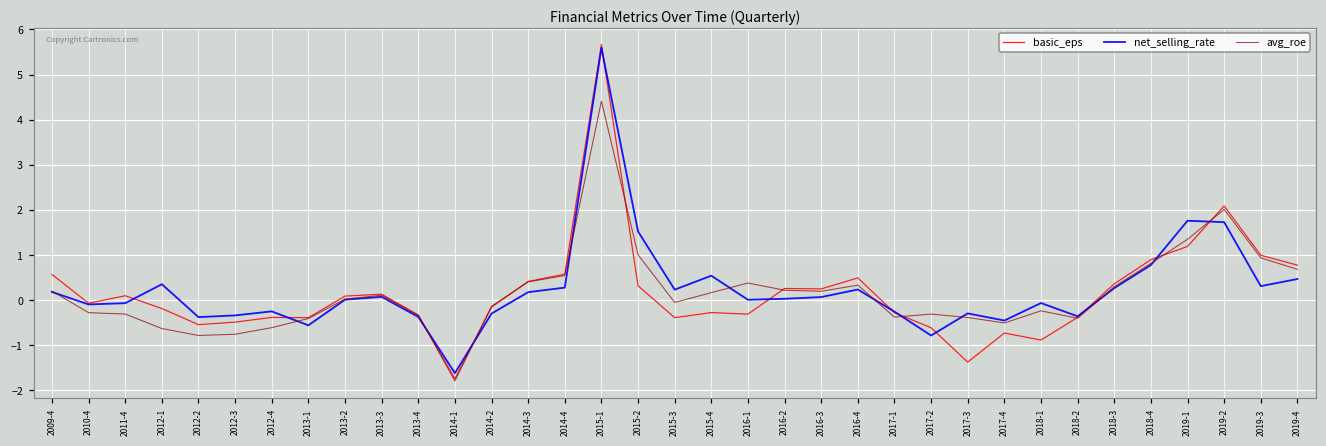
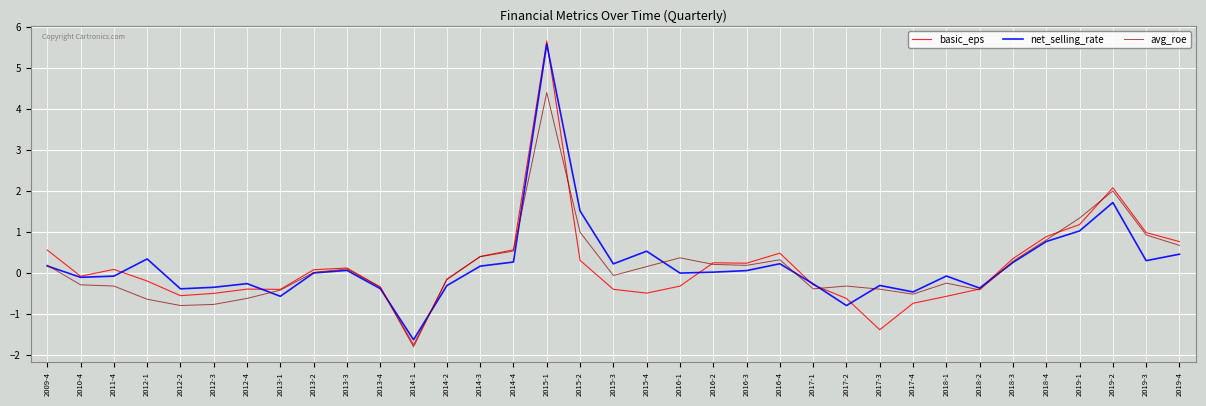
  {
    "basic_eps": {
      "2009-4": 0.6,
      "2011-4": 0.1,
      "2012-1": -0.2,
      "2012-2": -0.6,
      "2012-3": -0.5,
      "2012-4": -0.4,
      "2013-2": 0.1,
      "2015-1": 5.7,
      "2015-2": 0.3,
      "2015-3": -0.4,
-     "2015-4": -0.3,
+     "2015-4": -0.5,
      "2016-1": -0.3,
      "2016-4": 0.5,
      "2017-2": -0.6,
      "2017-3": -1.4,
      "2017-4": -0.7,
-     "2018-1": -0.9,
+     "2018-1": -0.6,
      "2018-3": 0.4,
      "2018-4": 0.9,
      "2019-1": 1.2,
      "2019-2": 2.1,
      "2019-4": 0.8
    },
    "net_selling_rate": {
      "2011-4": -0.1,
      "2012-1": 0.3,
      "2012-2": -0.4,
      "2012-3": -0.3,
      "2012-4": -0.3,
      "2013-1": -0.6,
      "2014-1": -1.6,
      "2014-2": -0.3,
      "2014-3": 0.2,
      "2014-4": 0.3,
      "2015-1": 5.6,
      "2015-2": 1.5,
      "2015-3": 0.2,
      "2015-4": 0.5,
      "2016-1": 0.0,
      "2016-2": 0.0,
      "2016-3": 0.1,
      "2016-4": 0.2,
      "2017-2": -0.8,
      "2017-3": -0.3,
      "2018-1": -0.1,
-     "2019-1": 1.8,
+     "2019-1": 1.0,
      "2019-2": 1.7,
      "2019-3": 0.3,
      "2019-4": 0.5
    },
    "avg_roe": {
      "2010-4": -0.3,
      "2011-4": -0.3,
      "2012-1": -0.6,
      "2012-2": -0.8,
      "2012-3": -0.8,
      "2012-4": -0.6,
      "2015-1": 4.4,
      "2015-2": 1.0,
      "2015-3": -0.1,
      "2015-4": 0.2,
      "2016-1": 0.4,
      "2016-4": 0.3,
      "2017-1": -0.4,
      "2017-2": -0.3,
      "2017-3": -0.4,
      "2018-1": -0.2,
      "2019-1": 1.3,
      "2019-2": 2.0,
      "2019-4": 0.7
    }
  }
